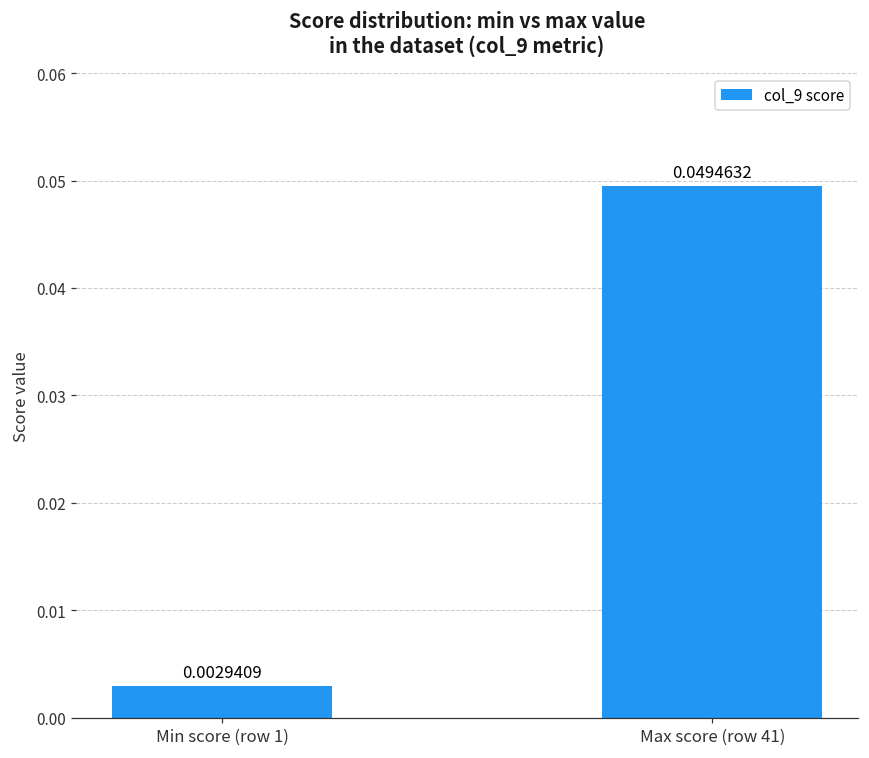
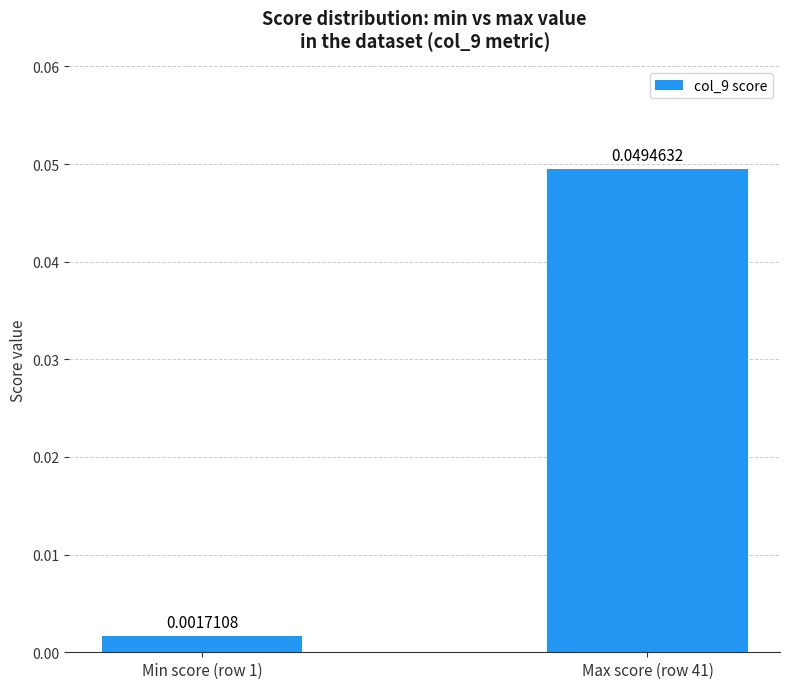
  {
-   "Min score (row 1)": 0.0029409,
+   "Min score (row 1)": 0.0017108,
    "Max score (row 41)": 0.0494632
  }
